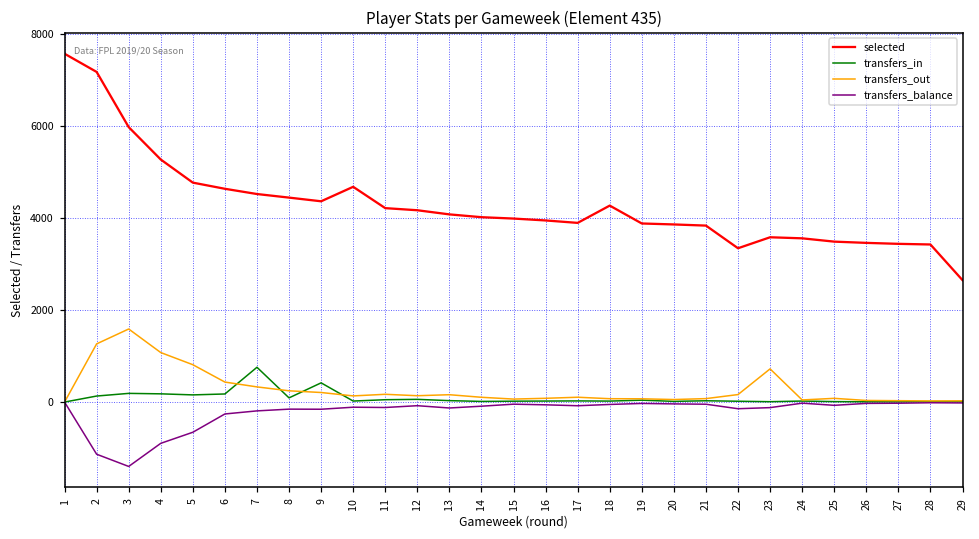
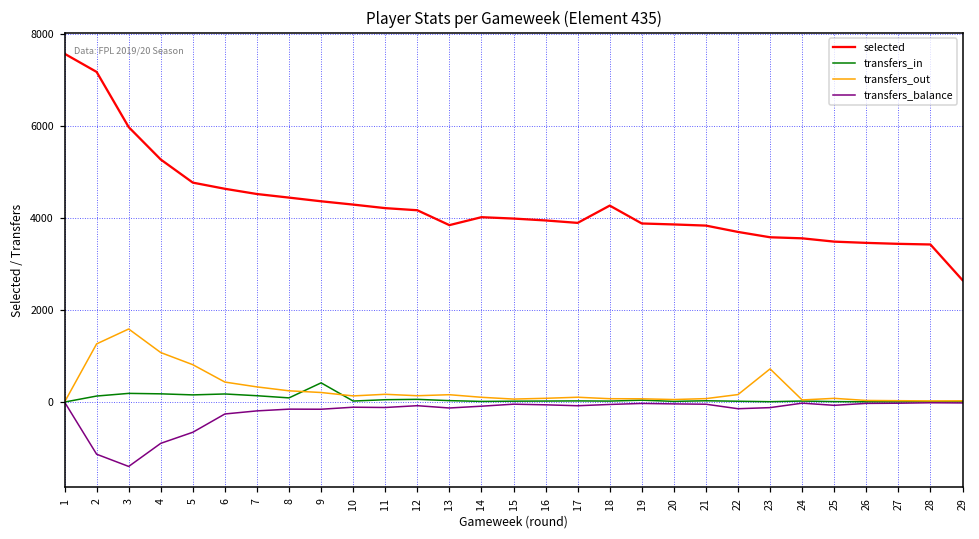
  {
    "selected": {
      "2": 7200,
      "3": 6000,
      "4": 5300,
      "5": 4800,
      "6": 4600,
      "7": 4500,
      "8": 4400,
      "9": 4400,
-     "10": 4700,
+     "10": 4300,
      "11": 4200,
      "12": 4200,
-     "13": 4100,
+     "13": 3900,
      "14": 4000,
      "15": 4000,
      "16": 4000,
      "17": 3900,
      "18": 4300,
      "19": 3900,
      "20": 3900,
      "21": 3800,
-     "22": 3300,
+     "22": 3700,
      "23": 3600,
      "24": 3600,
      "25": 3500,
      "26": 3500,
      "27": 3400,
      "28": 3400,
      "29": 2700
    },
    "transfers_in": {
      "2": 100,
      "3": 200,
      "4": 200,
      "5": 200,
      "6": 200,
-     "7": 800,
+     "7": 100,
      "8": 100,
      "9": 400,
      "10": 0,
      "11": 100,
      "12": 100,
      "13": 0,
      "14": 0,
      "17": 0,
      "22": 0,
      "23": 0,
      "25": 0
    },
    "transfers_out": {
      "2": 1300,
      "3": 1600,
      "4": 1100,
      "5": 800,
      "6": 400,
      "7": 300,
      "8": 200,
      "9": 200,
      "10": 100,
      "11": 200,
      "12": 100,
      "13": 200,
      "14": 100,
      "17": 100,
      "22": 200,
      "23": 700,
      "25": 100
    },
    "transfers_balance": {
      "2": -1100,
      "3": -1400,
      "4": -900,
      "5": -700,
      "6": -300,
      "7": -200,
      "8": -200,
      "9": -200,
      "10": -100,
      "11": -100,
      "12": -100,
      "13": -100,
      "14": -100,
      "15": 0,
      "16": -100,
      "17": -100,
      "18": -100,
      "19": 0,
      "21": 0,
      "22": -100,
      "23": -100,
      "25": -100
    }
  }
